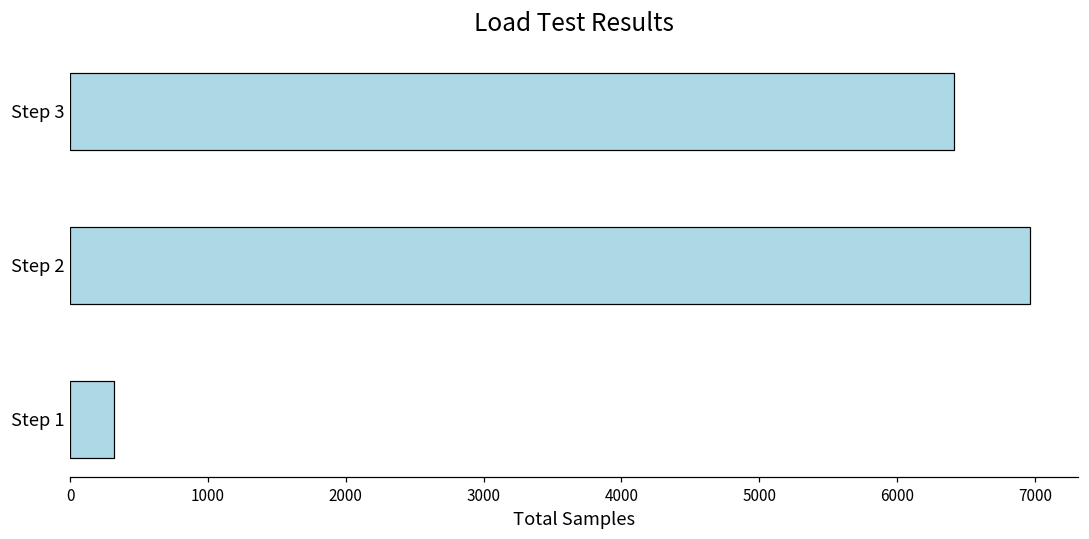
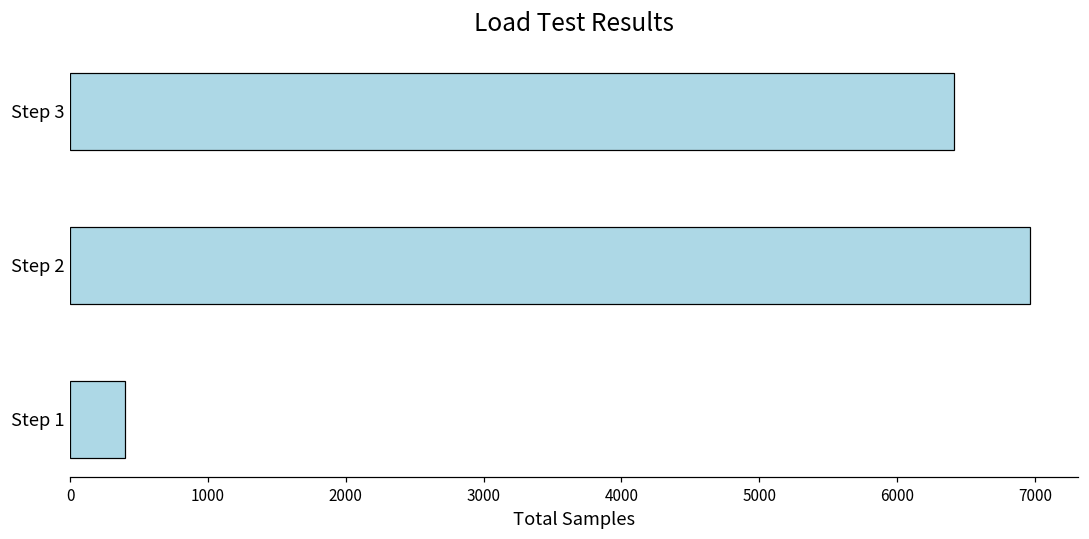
  {
    "Step 3": 6410,
    "Step 2": 6970,
-   "Step 1": 320
+   "Step 1": 400
  }
